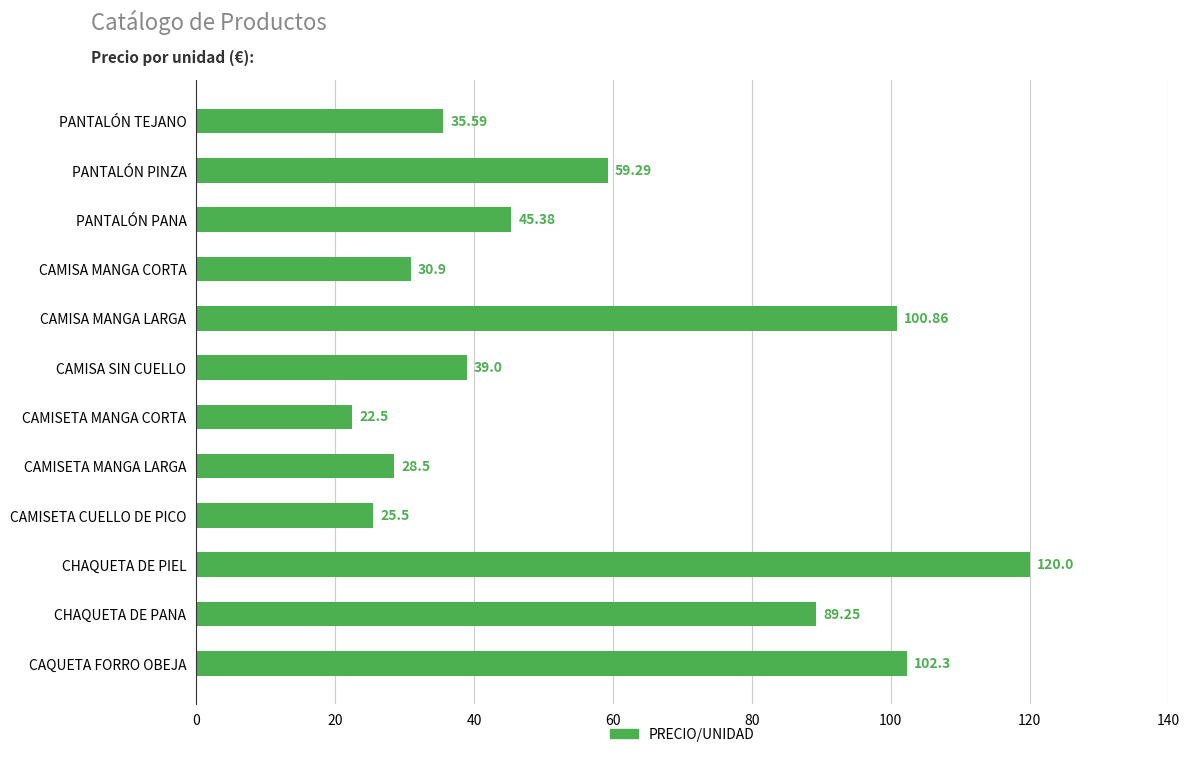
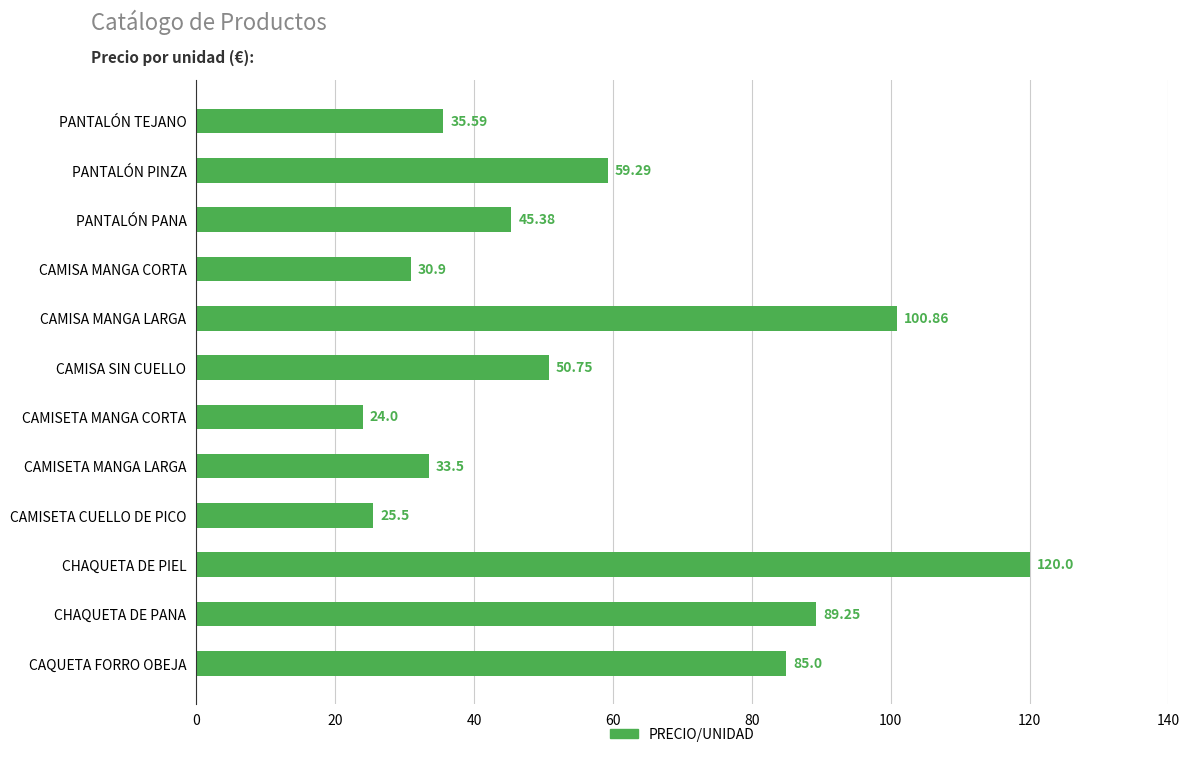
  {
    "PANTALÓN TEJANO": 35.59,
    "PANTALÓN PINZA": 59.29,
    "PANTALÓN PANA": 45.38,
    "CAMISA MANGA CORTA": 30.9,
    "CAMISA MANGA LARGA": 100.86,
-   "CAMISA SIN CUELLO": 39.0,
-   "CAMISETA MANGA CORTA": 22.5,
-   "CAMISETA MANGA LARGA": 28.5,
+   "CAMISA SIN CUELLO": 50.75,
+   "CAMISETA MANGA CORTA": 24.0,
+   "CAMISETA MANGA LARGA": 33.5,
    "CAMISETA CUELLO DE PICO": 25.5,
    "CHAQUETA DE PIEL": 120.0,
    "CHAQUETA DE PANA": 89.25,
-   "CAQUETA FORRO OBEJA": 102.3
+   "CAQUETA FORRO OBEJA": 85.0
  }
